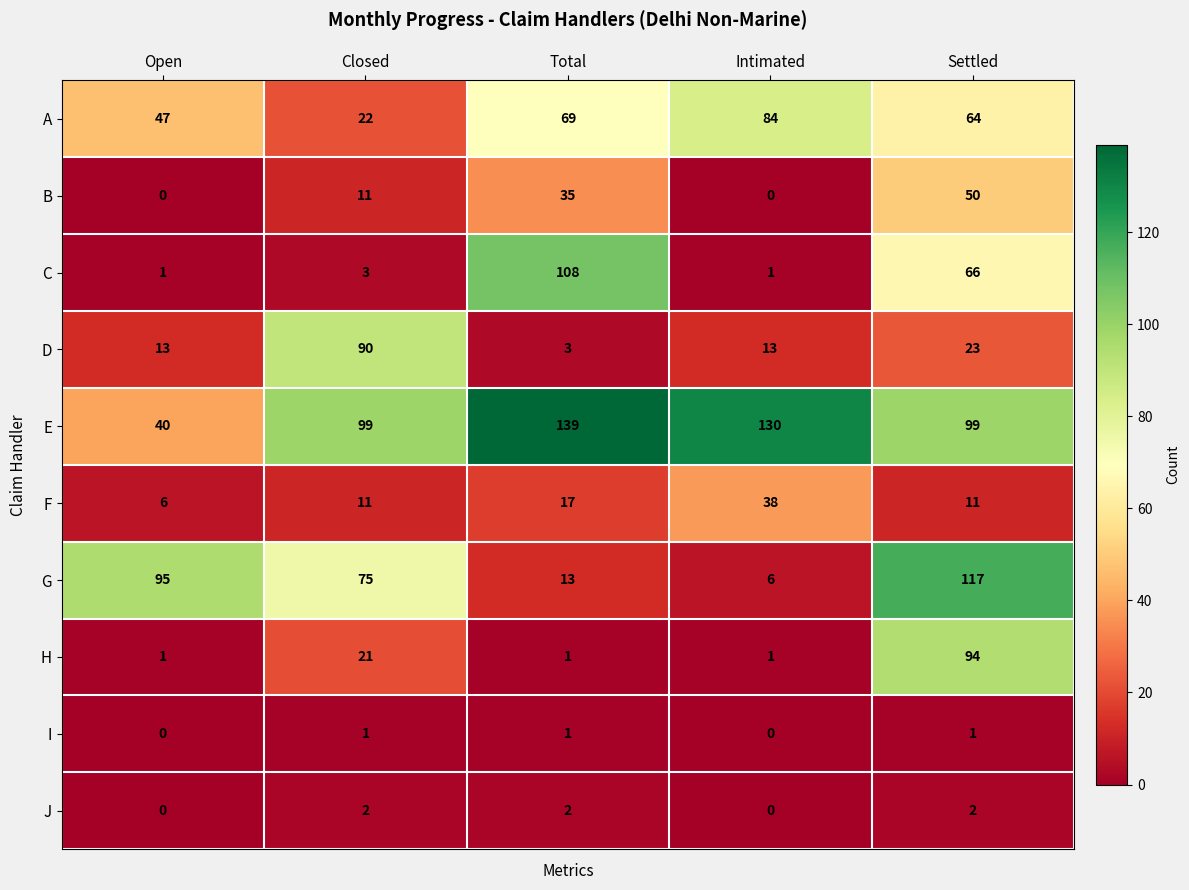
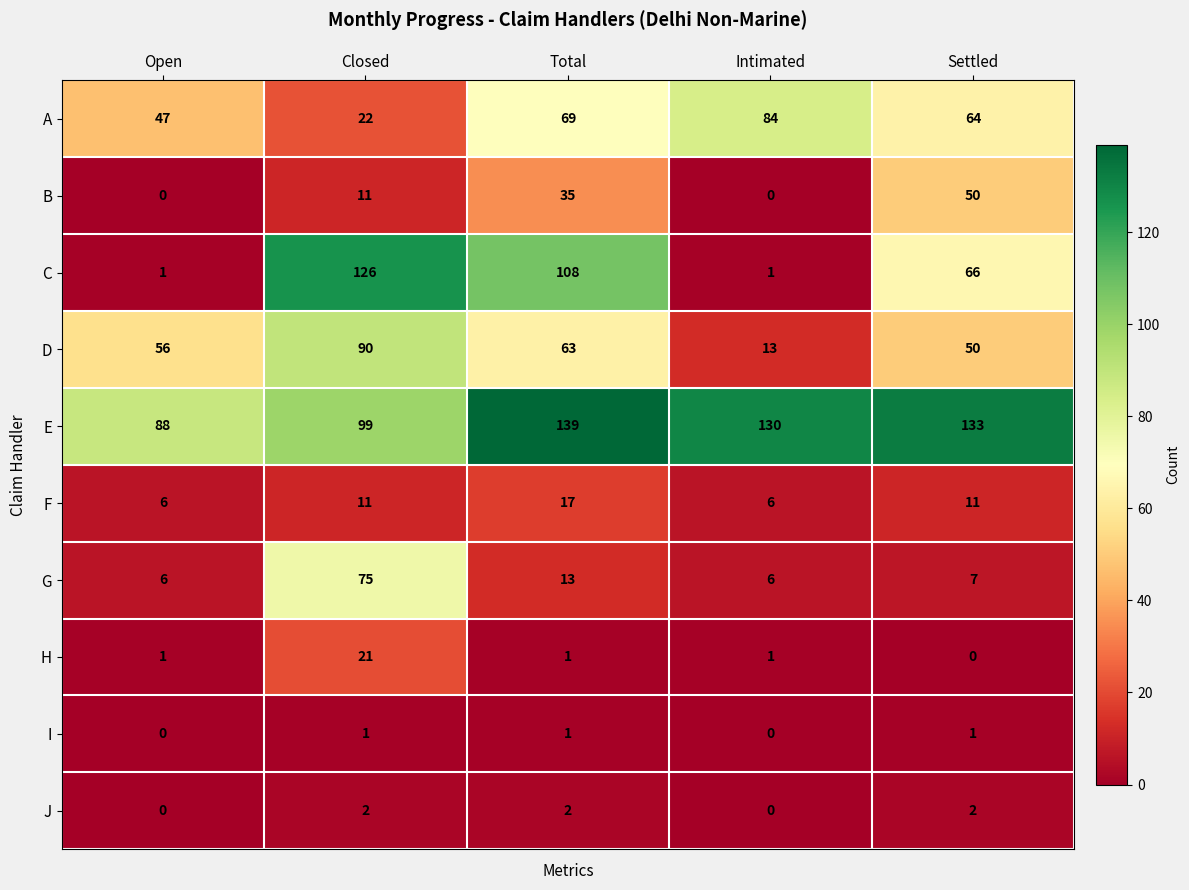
  {
    "A": {
      "Open": 47,
      "Closed": 22,
      "Total": 69,
      "Intimated": 84,
      "Settled": 64
    },
    "B": {
      "Open": 0,
      "Closed": 11,
      "Total": 35,
      "Intimated": 0,
      "Settled": 50
    },
    "C": {
      "Open": 1,
-     "Closed": 3,
+     "Closed": 126,
      "Total": 108,
      "Intimated": 1,
      "Settled": 66
    },
    "D": {
-     "Open": 13,
+     "Open": 56,
      "Closed": 90,
-     "Total": 3,
+     "Total": 63,
      "Intimated": 13,
-     "Settled": 23
+     "Settled": 50
    },
    "E": {
-     "Open": 40,
+     "Open": 88,
      "Closed": 99,
      "Total": 139,
      "Intimated": 130,
-     "Settled": 99
+     "Settled": 133
    },
    "F": {
      "Open": 6,
      "Closed": 11,
      "Total": 17,
-     "Intimated": 38,
+     "Intimated": 6,
      "Settled": 11
    },
    "G": {
-     "Open": 95,
+     "Open": 6,
      "Closed": 75,
      "Total": 13,
      "Intimated": 6,
-     "Settled": 117
+     "Settled": 7
    },
    "H": {
      "Open": 1,
      "Closed": 21,
      "Total": 1,
      "Intimated": 1,
-     "Settled": 94
+     "Settled": 0
    },
    "I": {
      "Open": 0,
      "Closed": 1,
      "Total": 1,
      "Intimated": 0,
      "Settled": 1
    },
    "J": {
      "Open": 0,
      "Closed": 2,
      "Total": 2,
      "Intimated": 0,
      "Settled": 2
    }
  }
